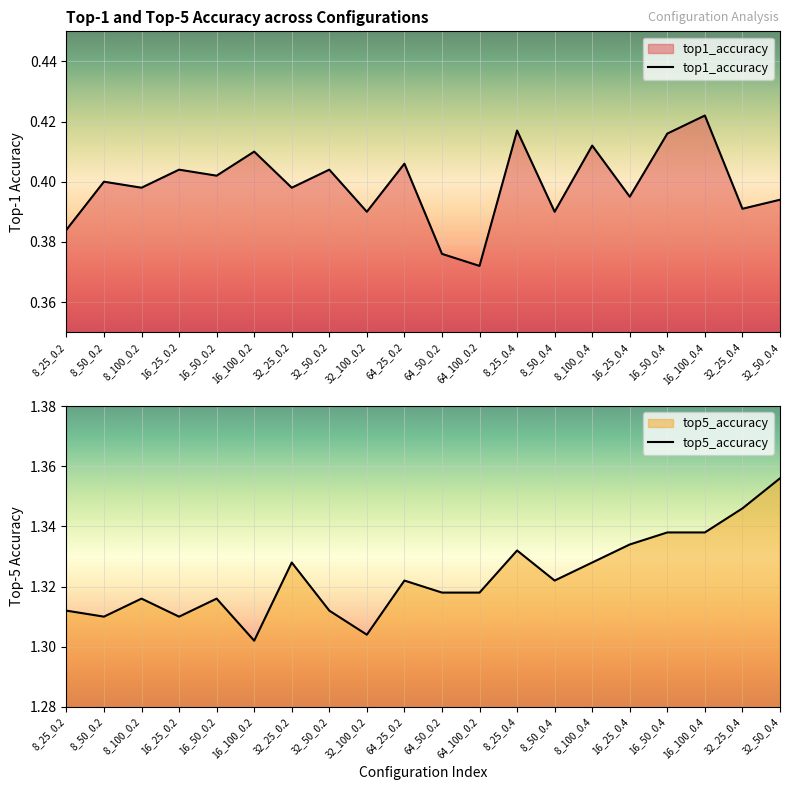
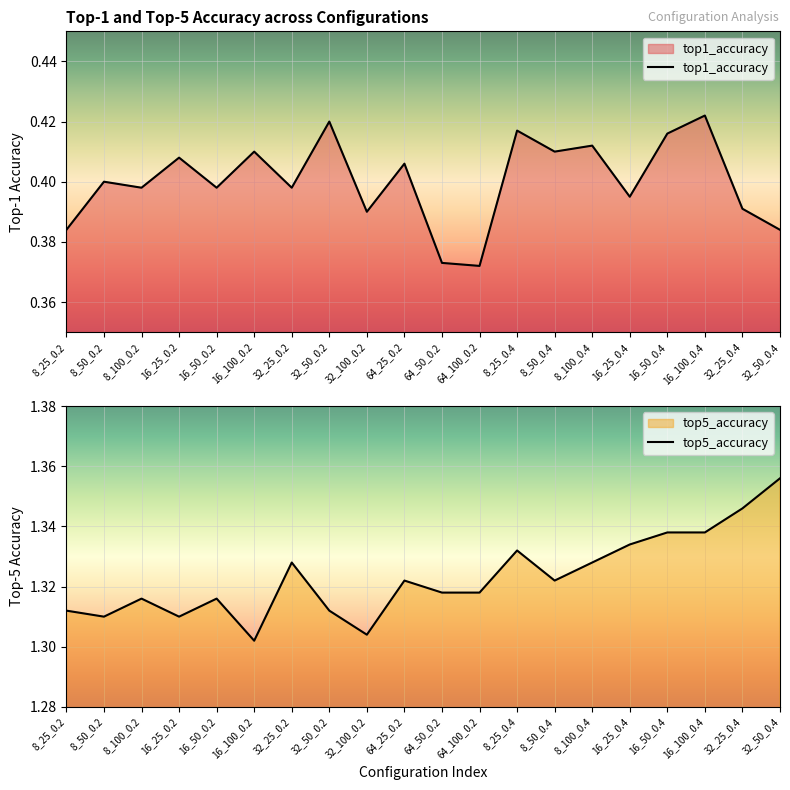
  {
    "Top-1 and Top-5 Accuracy across Configurations": {
      "8_25_0.2": 0.384,
      "8_50_0.2": 0.400,
      "8_100_0.2": 0.398,
-     "16_25_0.2": 0.404,
-     "16_50_0.2": 0.402,
+     "16_25_0.2": 0.408,
+     "16_50_0.2": 0.398,
      "16_100_0.2": 0.410,
      "32_25_0.2": 0.398,
-     "32_50_0.2": 0.404,
+     "32_50_0.2": 0.420,
      "32_100_0.2": 0.390,
      "64_25_0.2": 0.406,
-     "64_50_0.2": 0.376,
+     "64_50_0.2": 0.373,
      "64_100_0.2": 0.372,
      "8_25_0.4": 0.417,
-     "8_50_0.4": 0.39,
+     "8_50_0.4": 0.41,
      "8_100_0.4": 0.412,
      "16_25_0.4": 0.395,
      "16_50_0.4": 0.416,
      "16_100_0.4": 0.422,
      "32_25_0.4": 0.391,
-     "32_50_0.4": 0.394
+     "32_50_0.4": 0.384
    }
  }
